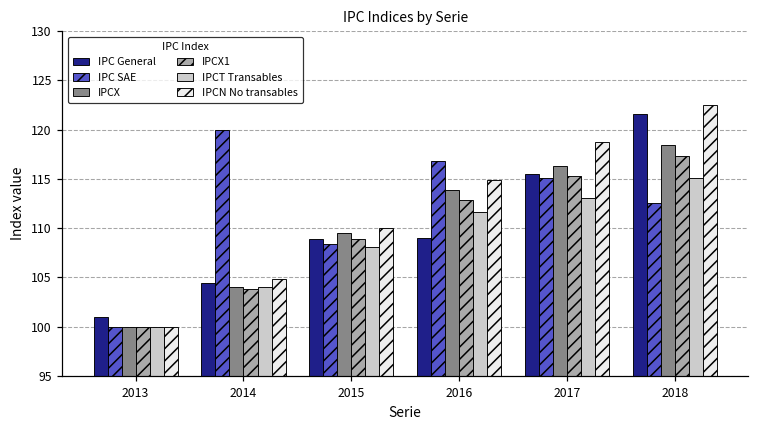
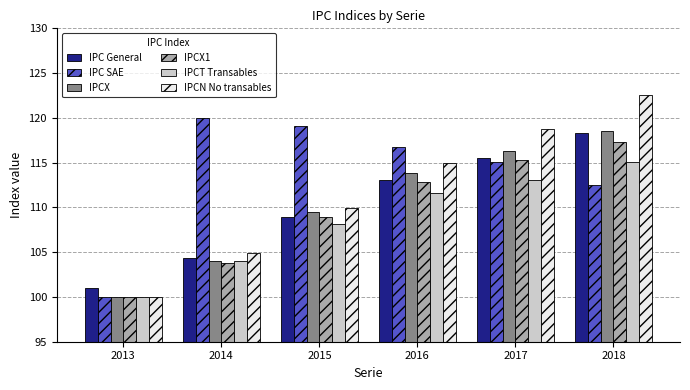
  {
    "IPC General": {
      "2013": 101,
      "2014": 104,
      "2015": 109,
-     "2016": 109,
+     "2016": 113,
      "2017": 116,
-     "2018": 122
+     "2018": 118
    },
    "IPC SAE": {
      "2013": 100,
      "2014": 120,
-     "2015": 108,
+     "2015": 119,
      "2016": 117,
      "2017": 115,
      "2018": 113
    }
  }
